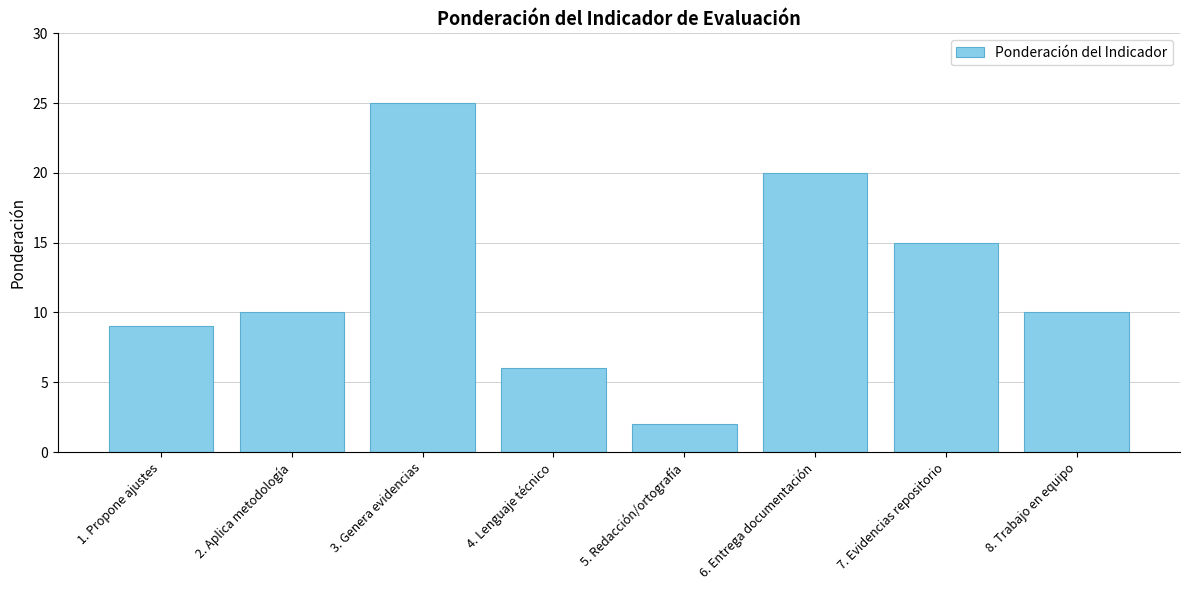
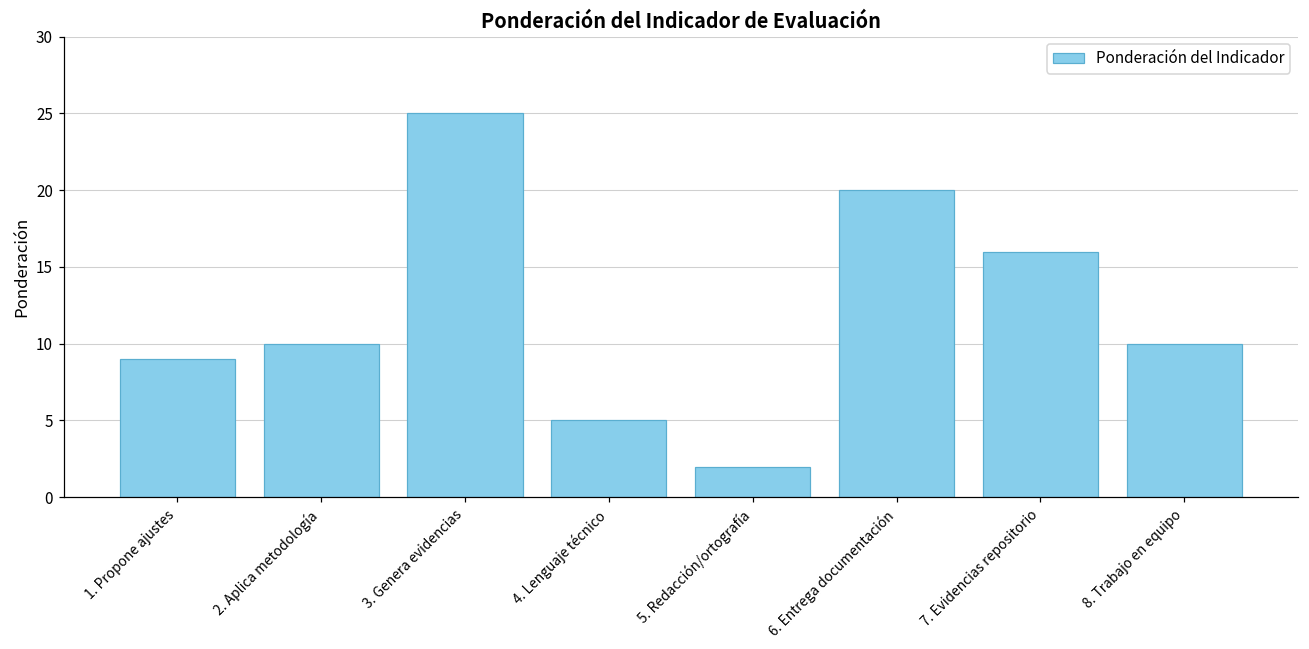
  {
    "1. Propone ajustes": 9,
    "2. Aplica metodología": 10,
    "3. Genera evidencias": 25,
-   "4. Lenguaje técnico": 6,
+   "4. Lenguaje técnico": 5,
    "5. Redacción/ortografía": 2,
    "6. Entrega documentación": 20,
-   "7. Evidencias repositorio": 15,
+   "7. Evidencias repositorio": 16,
    "8. Trabajo en equipo": 10
  }
